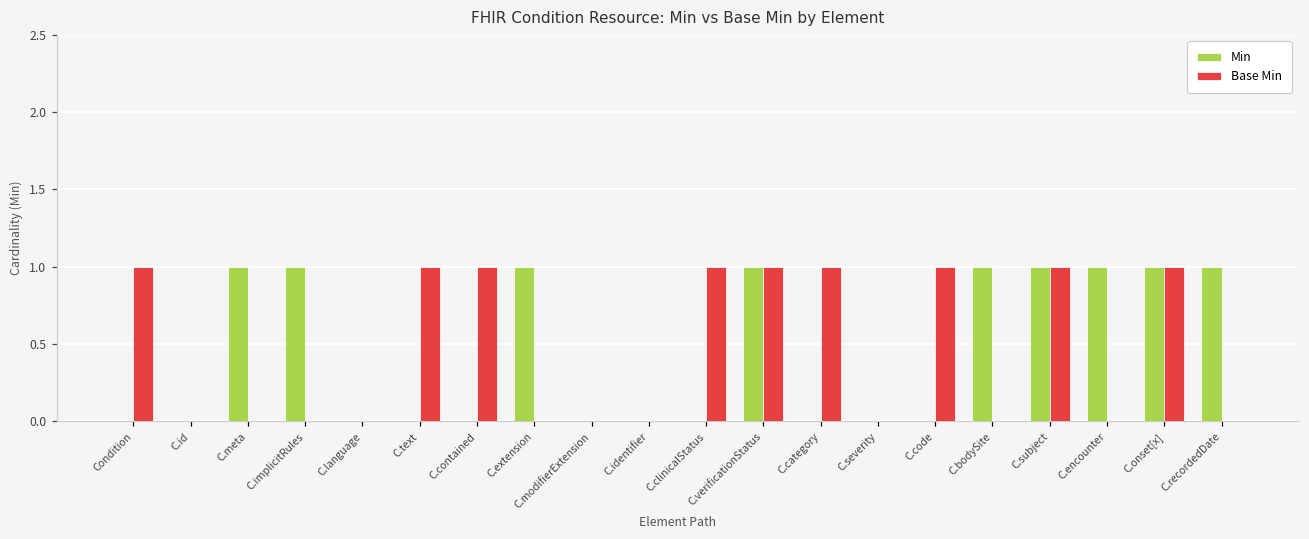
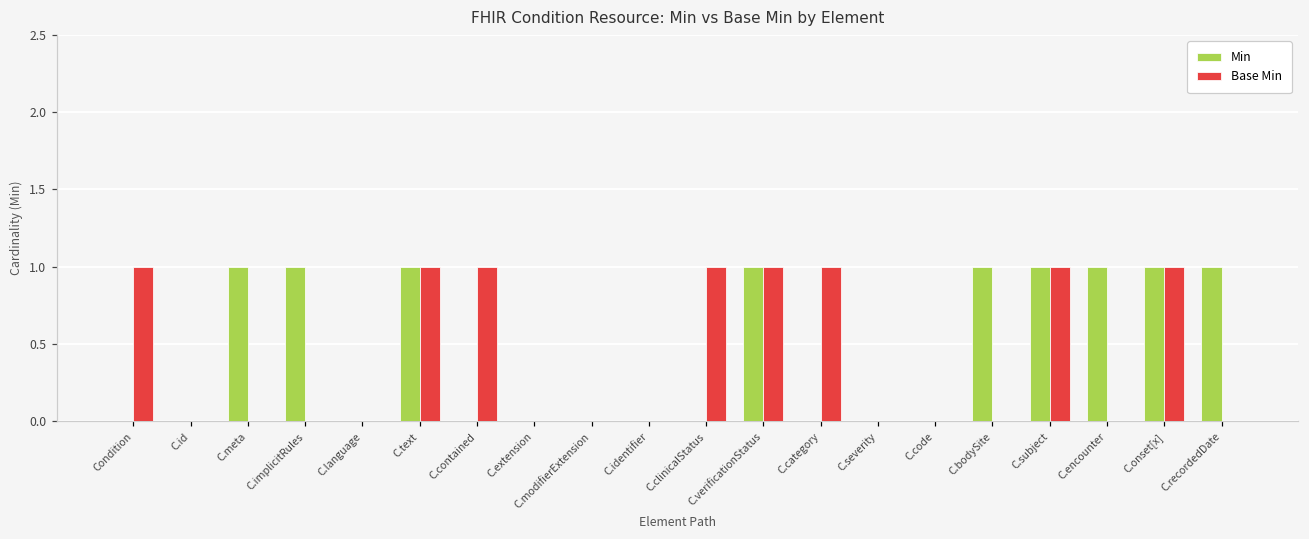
  {
    "Min": {
      "Condition": 0,
      "C.id": 0,
      "C.meta": 1,
      "C.implicitRules": 1,
      "C.language": 0,
-     "C.text": 0,
+     "C.text": 1,
      "C.contained": 0,
-     "C.extension": 1,
+     "C.extension": 0,
      "C.modifierExtension": 0,
      "C.identifier": 0,
      "C.clinicalStatus": 0,
      "C.verificationStatus": 1,
      "C.category": 0,
      "C.severity": 0,
      "C.code": 0,
      "C.bodySite": 1,
      "C.subject": 1,
      "C.encounter": 1,
      "C.onset[x]": 1,
      "C.recordedDate": 1
    },
    "Base Min": {
      "Condition": 1,
      "C.id": 0,
      "C.meta": 0,
      "C.implicitRules": 0,
      "C.language": 0,
      "C.text": 1,
      "C.contained": 1,
      "C.extension": 0,
      "C.modifierExtension": 0,
      "C.identifier": 0,
      "C.clinicalStatus": 1,
      "C.verificationStatus": 1,
      "C.category": 1,
      "C.severity": 0,
-     "C.code": 1,
+     "C.code": 0,
      "C.bodySite": 0,
      "C.subject": 1,
      "C.encounter": 0,
      "C.onset[x]": 1,
      "C.recordedDate": 0
    }
  }
